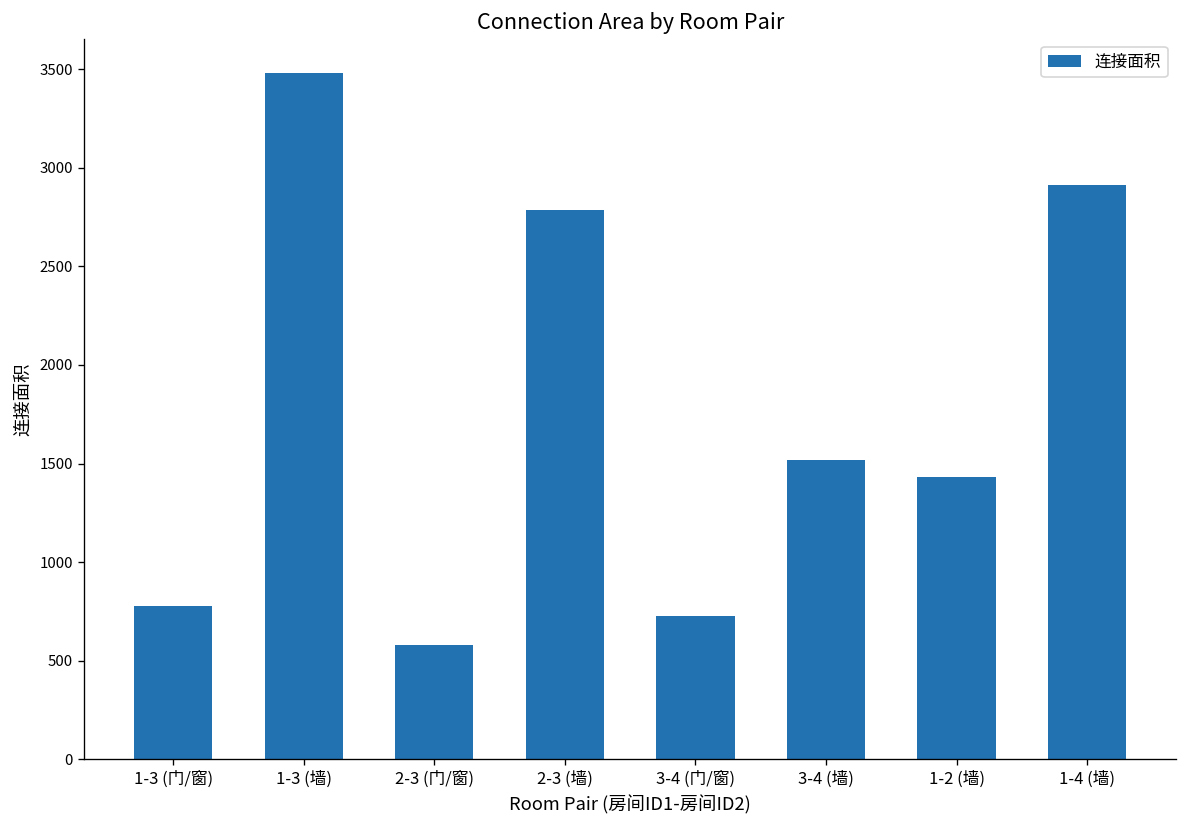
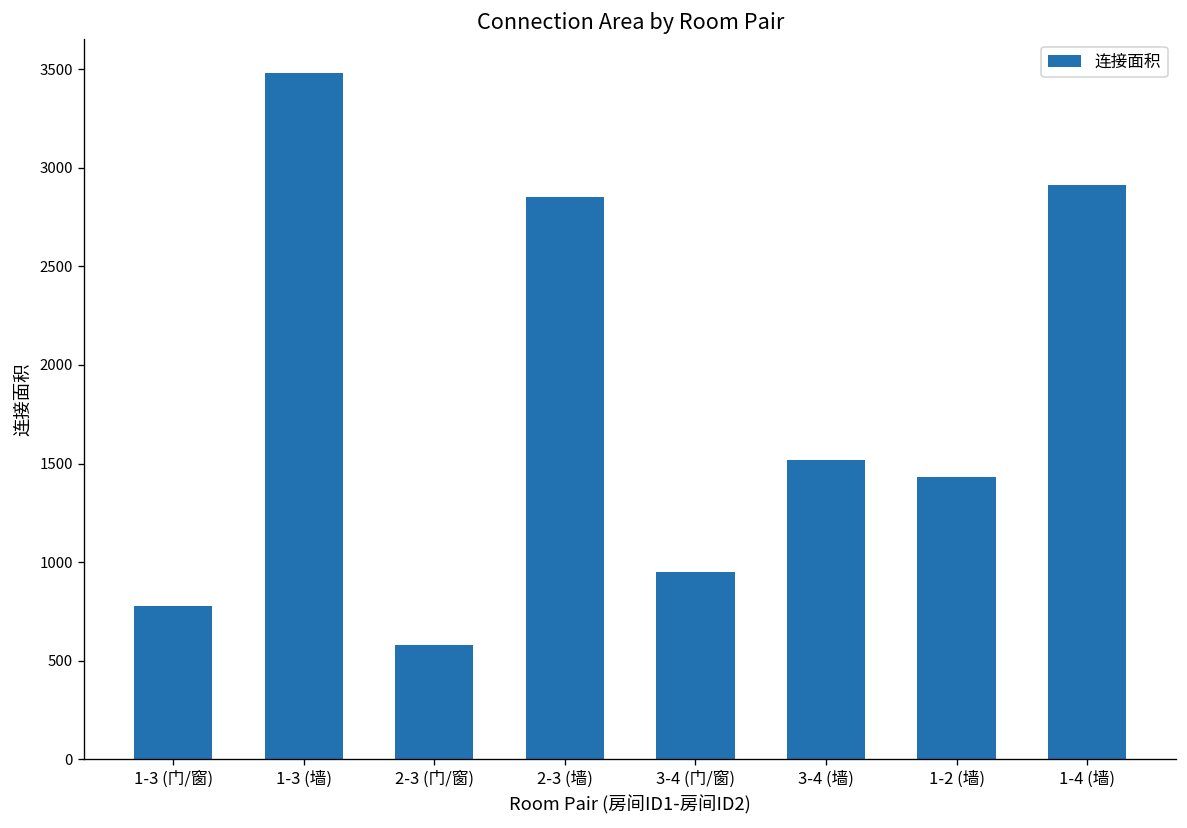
  {
    "1-3 (门/窗)": 780,
    "1-3 (墙)": 3480,
    "2-3 (门/窗)": 580,
-   "2-3 (墙)": 2790,
-   "3-4 (门/窗)": 730,
+   "2-3 (墙)": 2850,
+   "3-4 (门/窗)": 950,
    "3-4 (墙)": 1520,
    "1-2 (墙)": 1430,
    "1-4 (墙)": 2920
  }
